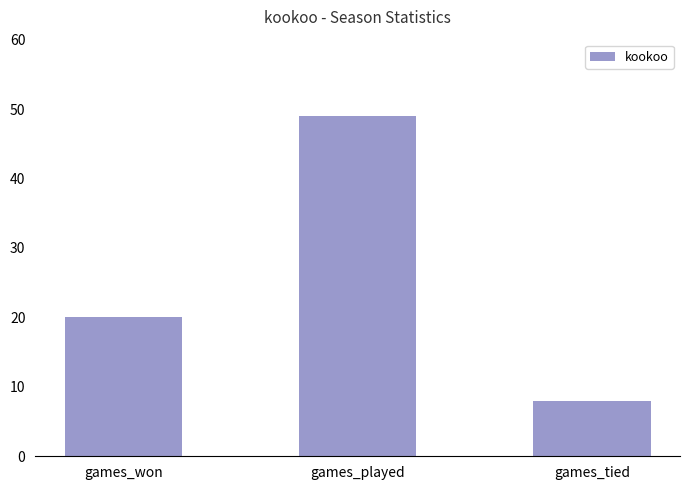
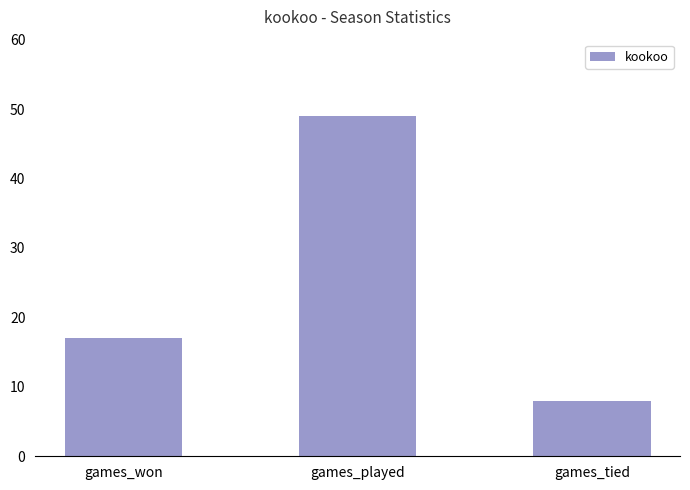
  {
-   "games_won": 20,
+   "games_won": 17,
    "games_played": 49,
    "games_tied": 8
  }
